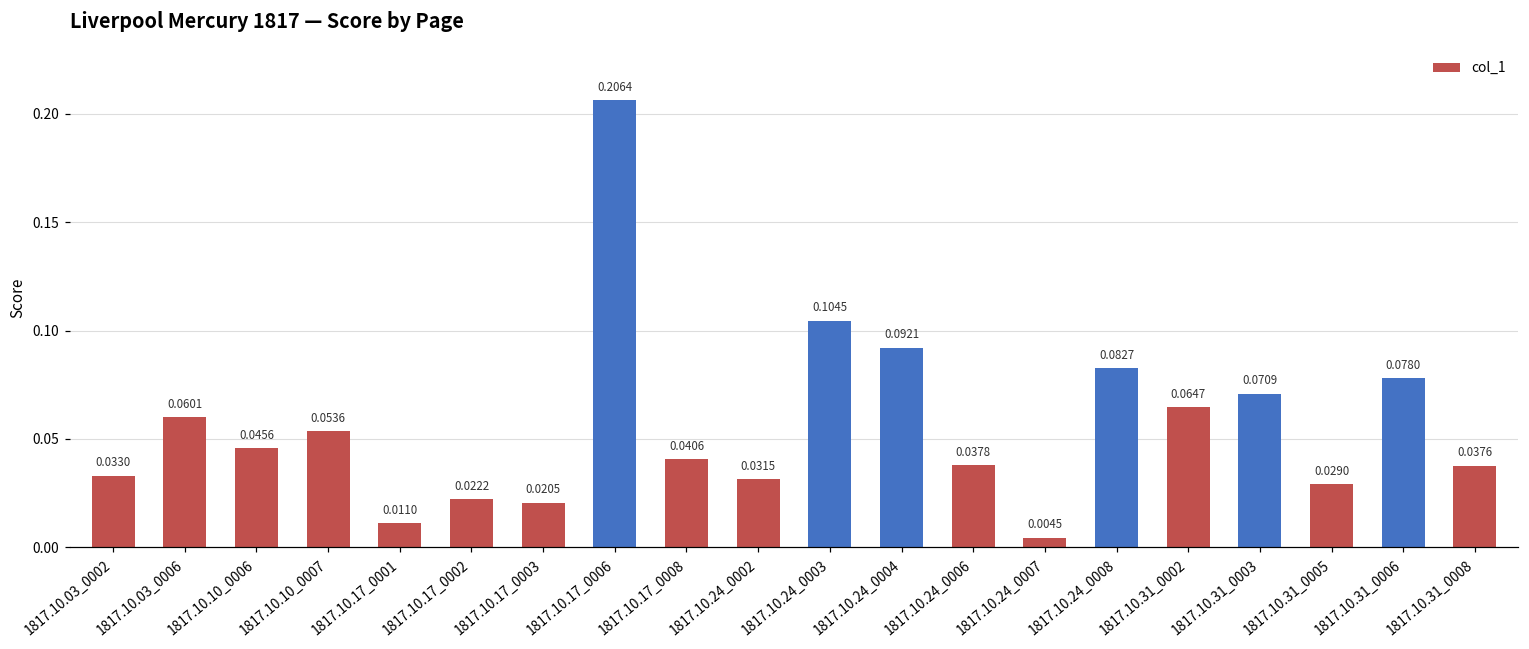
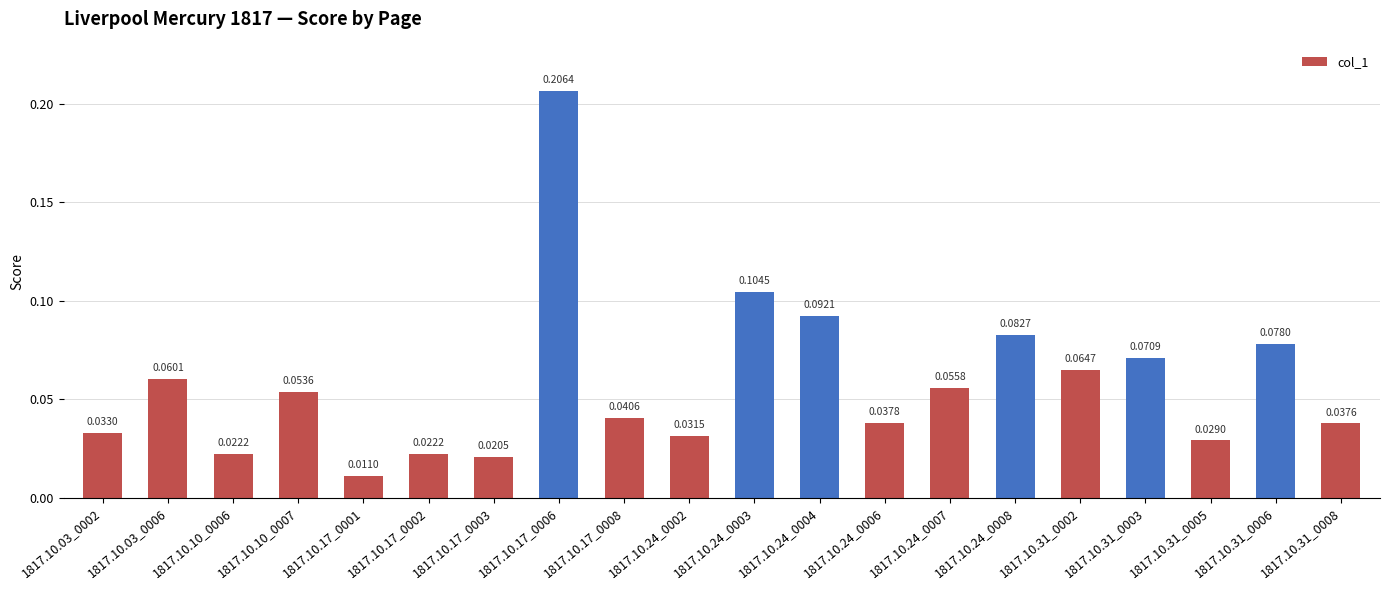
  {
    "1817.10.03_0002": 0.0330,
    "1817.10.03_0006": 0.0601,
-   "1817.10.10_0006": 0.0456,
+   "1817.10.10_0006": 0.0222,
    "1817.10.10_0007": 0.0536,
    "1817.10.17_0001": 0.0110,
    "1817.10.17_0002": 0.0222,
    "1817.10.17_0003": 0.0205,
    "1817.10.17_0006": 0.2064,
    "1817.10.17_0008": 0.0406,
    "1817.10.24_0002": 0.0315,
    "1817.10.24_0003": 0.1045,
    "1817.10.24_0004": 0.0921,
    "1817.10.24_0006": 0.0378,
-   "1817.10.24_0007": 0.0045,
+   "1817.10.24_0007": 0.0558,
    "1817.10.24_0008": 0.0827,
    "1817.10.31_0002": 0.0647,
    "1817.10.31_0003": 0.0709,
    "1817.10.31_0005": 0.0290,
    "1817.10.31_0006": 0.0780,
    "1817.10.31_0008": 0.0376
  }
